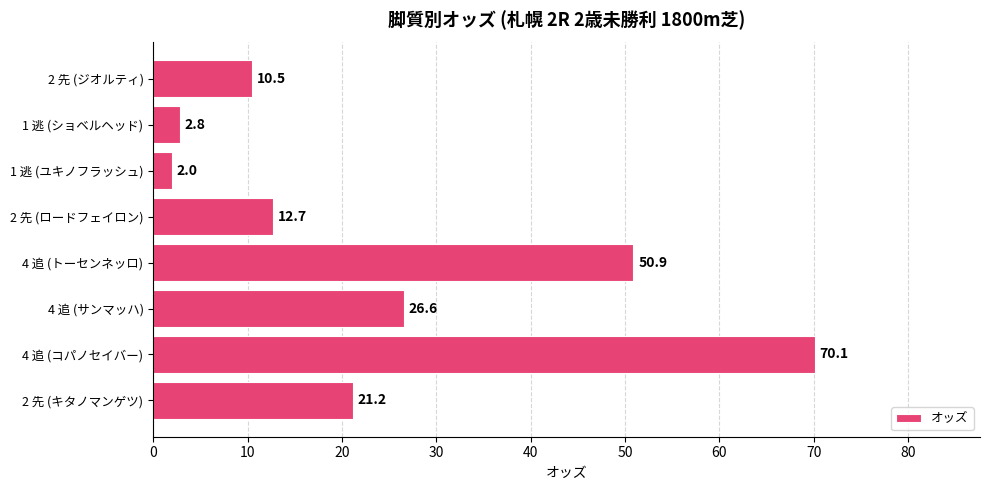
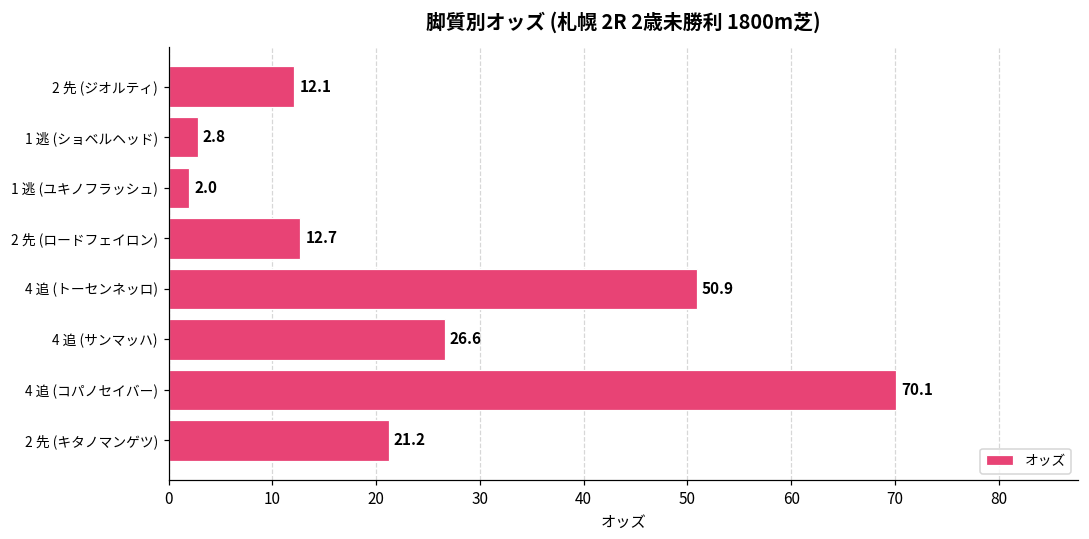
  {
-   "2 先 (ジオルティ)": 10.5,
+   "2 先 (ジオルティ)": 12.1,
    "1 逃 (ショベルヘッド)": 2.8,
    "1 逃 (ユキノフラッシュ)": 2.0,
    "2 先 (ロードフェイロン)": 12.7,
    "4 追 (トーセンネッロ)": 50.9,
    "4 追 (サンマッハ)": 26.6,
    "4 追 (コパノセイバー)": 70.1,
    "2 先 (キタノマンゲツ)": 21.2
  }
